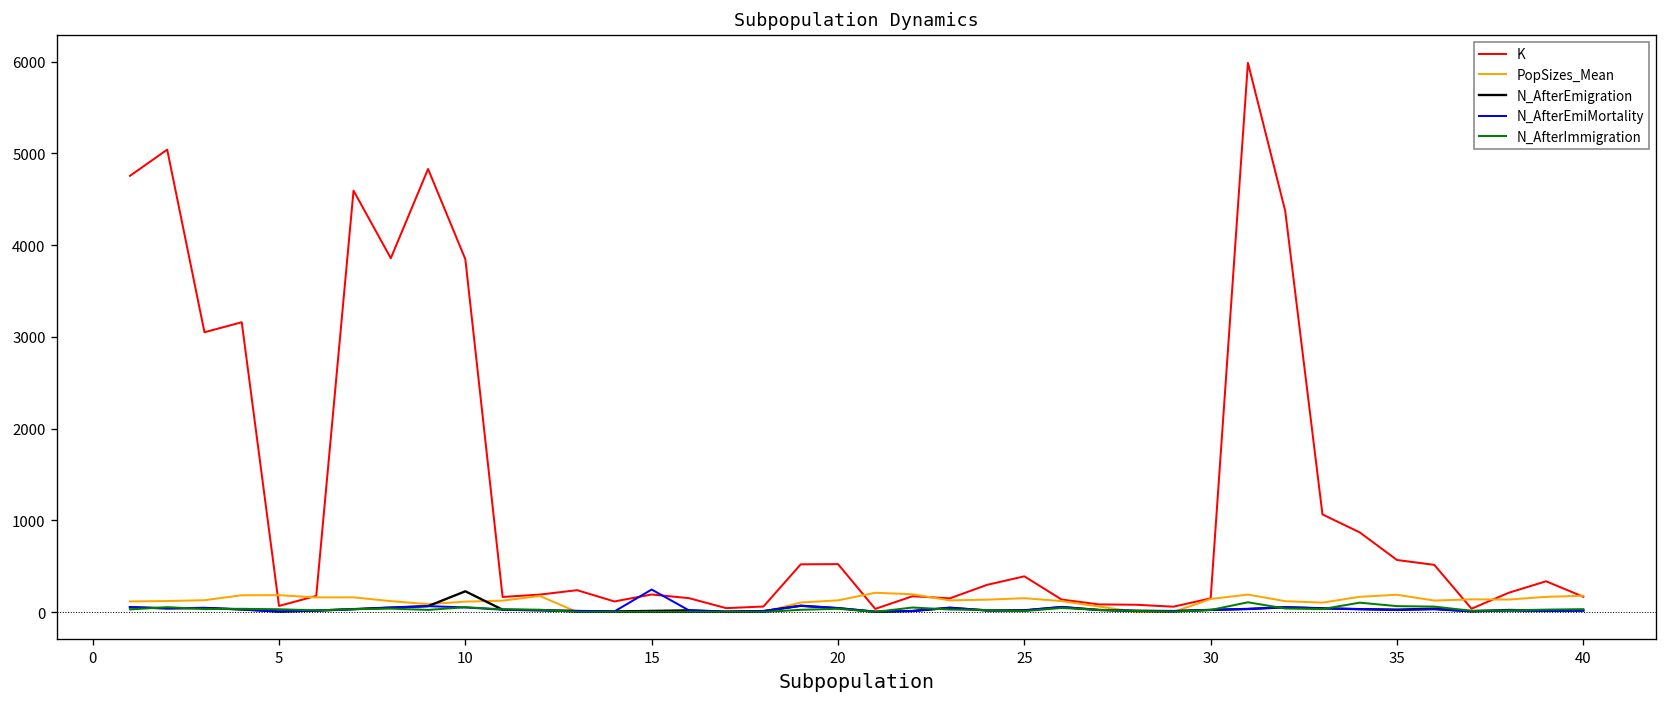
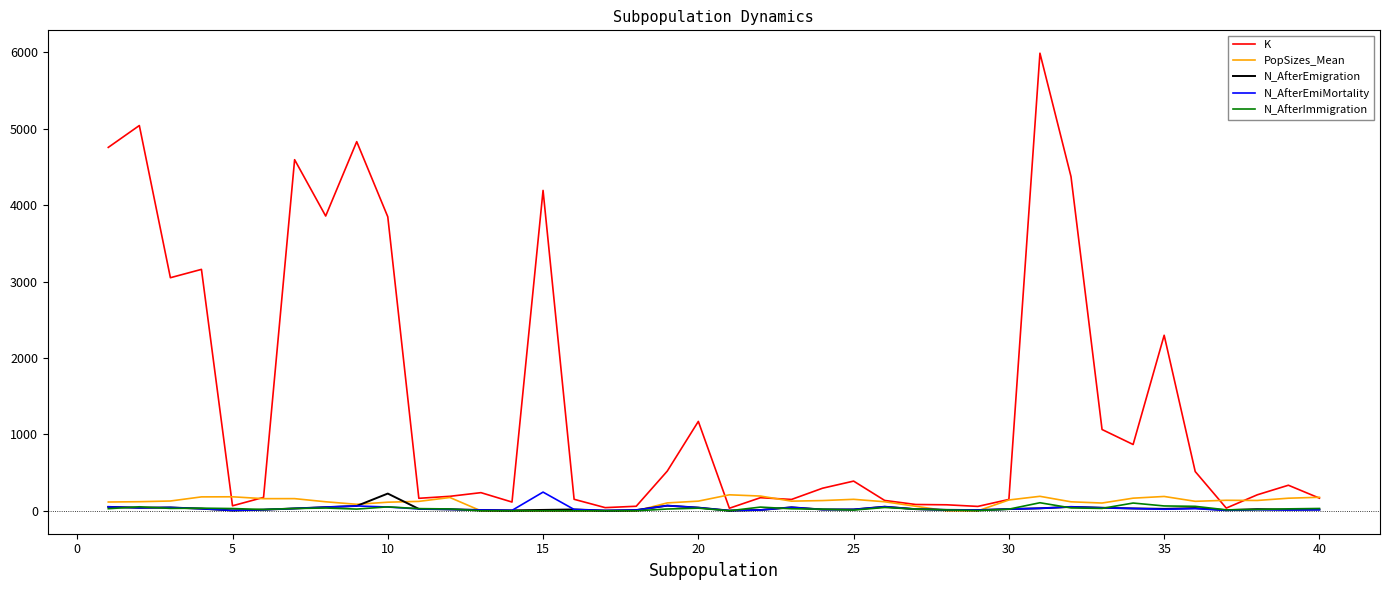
  {
    "K": {
      "5": 100,
      "10": 3800,
-     "15": 200,
-     "20": 500,
+     "15": 4200,
+     "20": 1200,
      "25": 400,
-     "35": 600
+     "35": 2300
    },
    "PopSizes_Mean": {
      "5": 200,
      "10": 100,
      "20": 100,
      "25": 200,
      "35": 200
    },
    "N_AfterEmigration": {
      "10": 200
    },
    "N_AfterEmiMortality": {
      "15": 200
    },
    "N_AfterImmigration": {
      "35": 100
    }
  }
